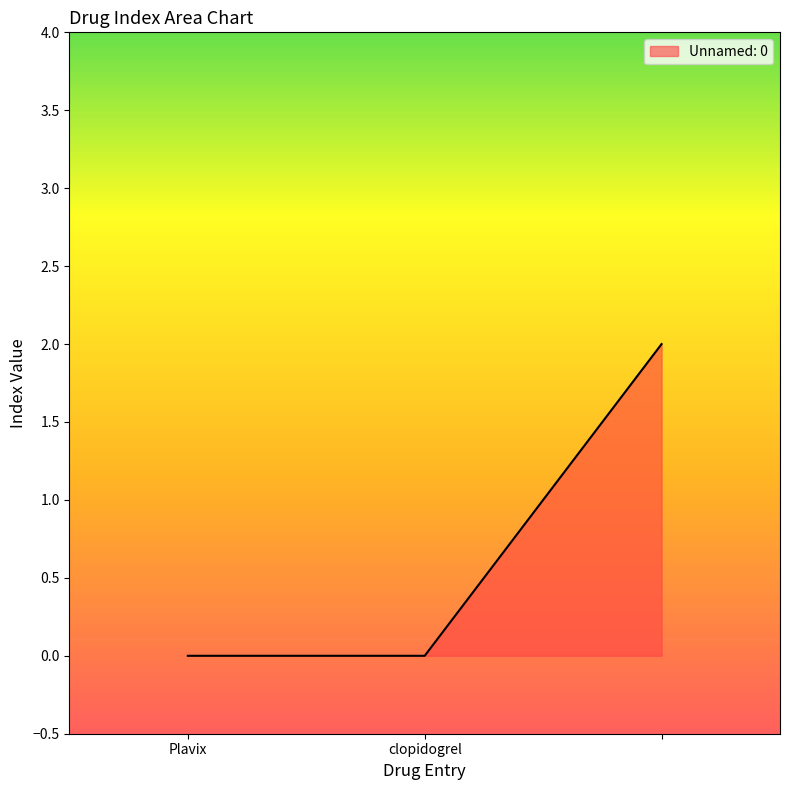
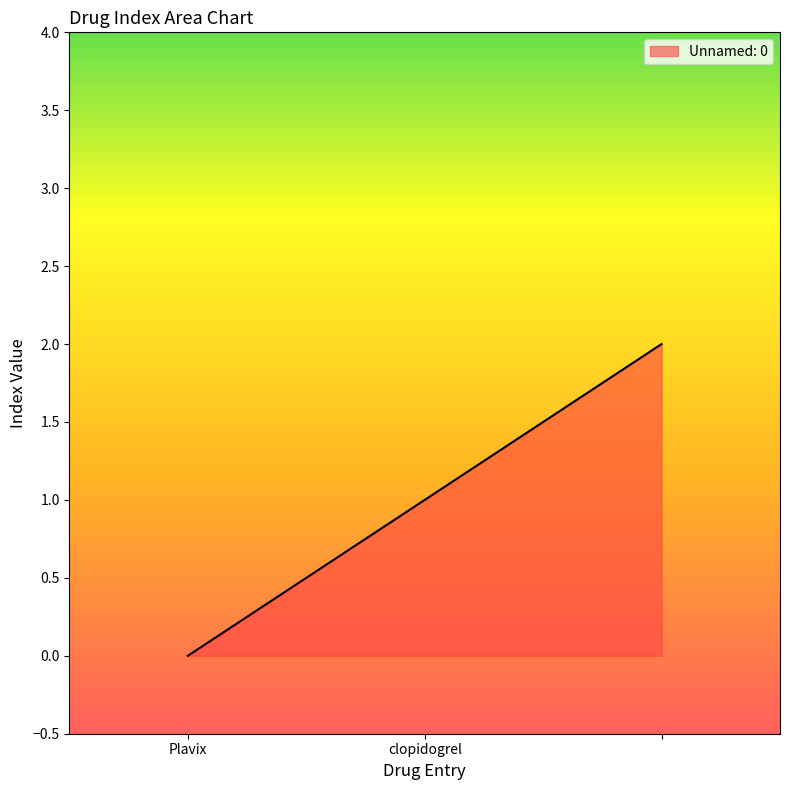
  {
    "Plavix": 0,
-   "clopidogrel": 0
+   "clopidogrel": 1
  }
